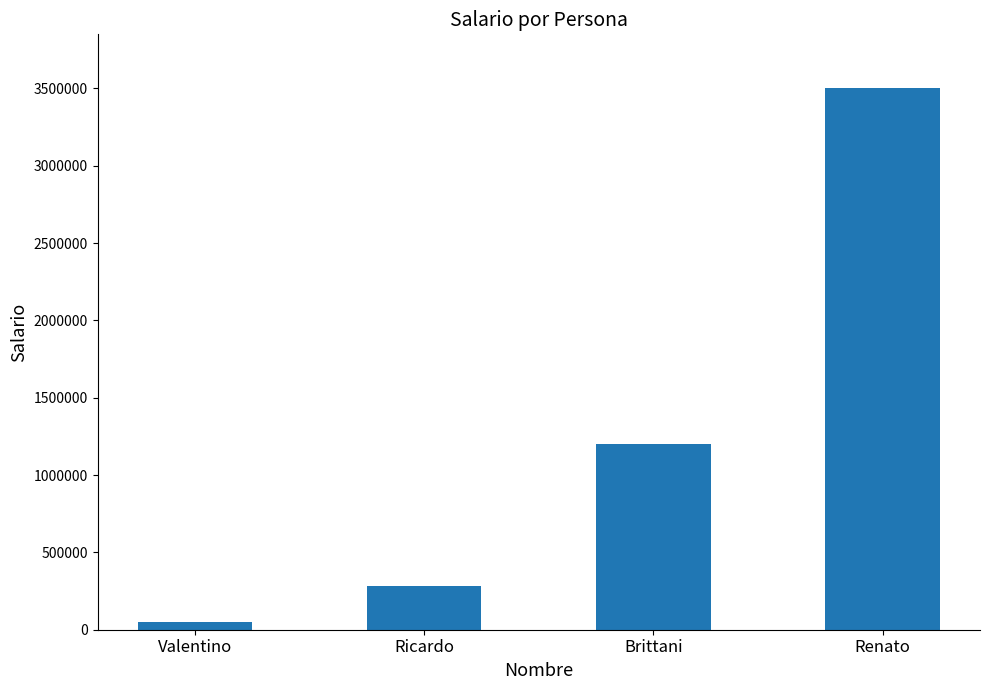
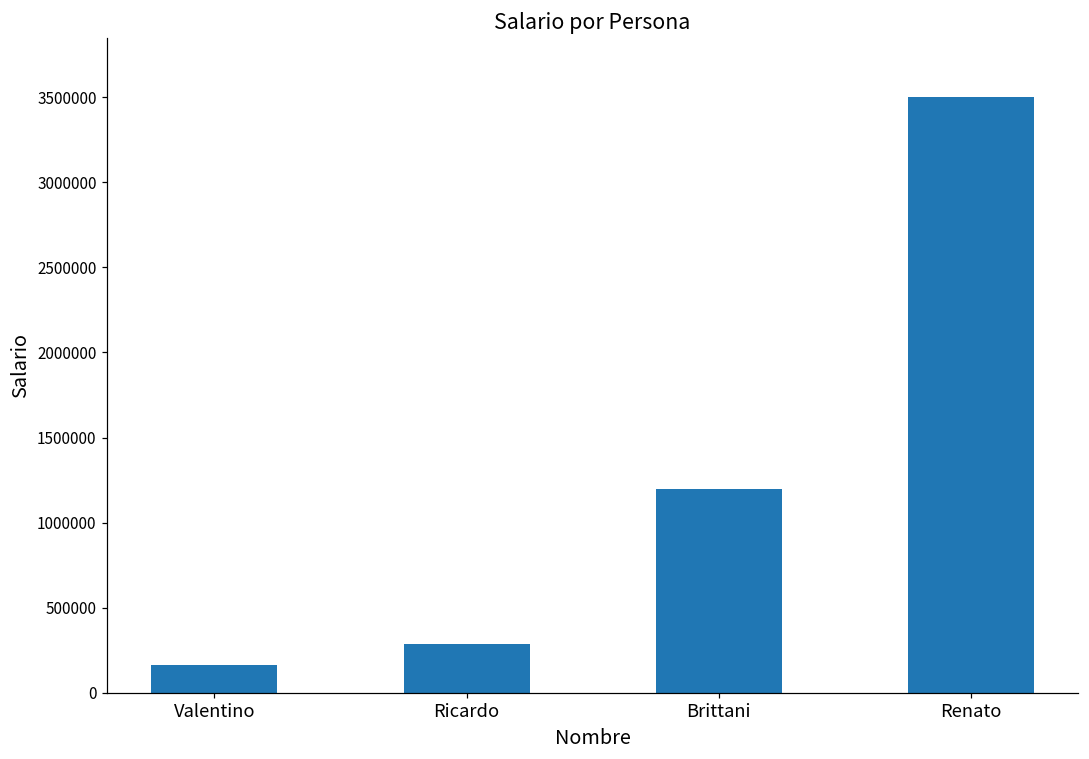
  {
-   "Valentino": 50000,
+   "Valentino": 160000,
    "Ricardo": 280000,
    "Brittani": 1200000,
    "Renato": 3500000
  }
